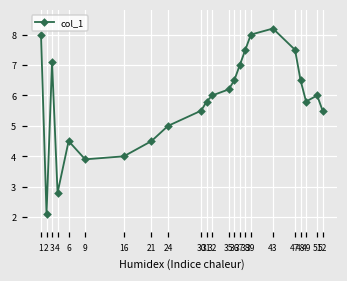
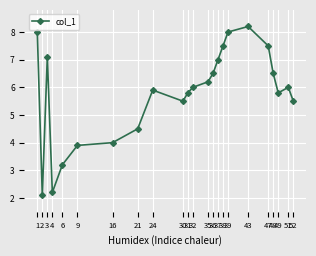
  {
    "1": 8.0,
    "2": 2.1,
    "3": 7.1,
-   "4": 2.8,
-   "6": 4.5,
+   "4": 2.2,
+   "6": 3.2,
    "9": 3.9,
    "16": 4.0,
    "21": 4.5,
-   "24": 5.0,
+   "24": 5.9,
    "43": 8.2
  }
